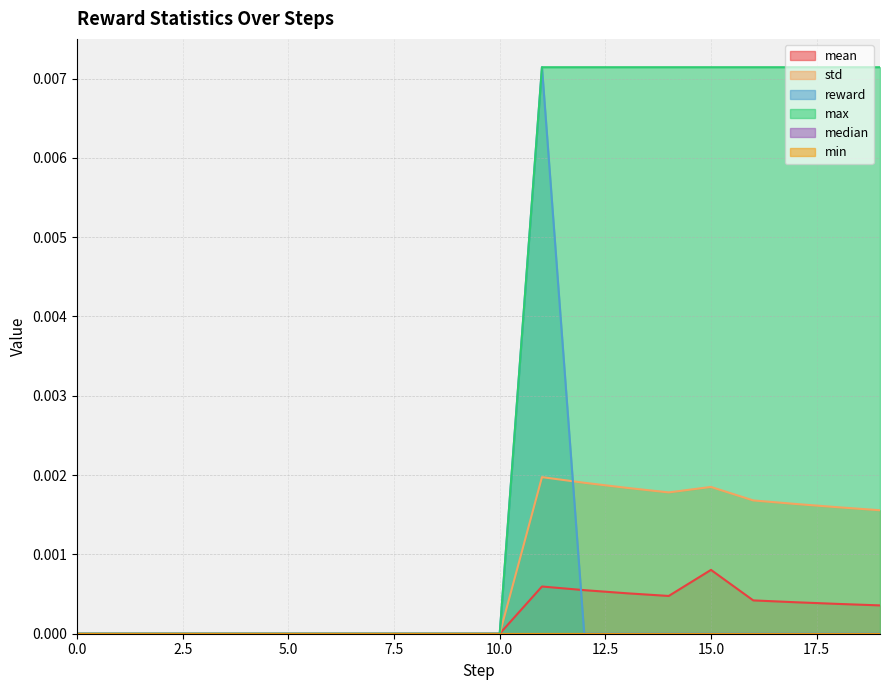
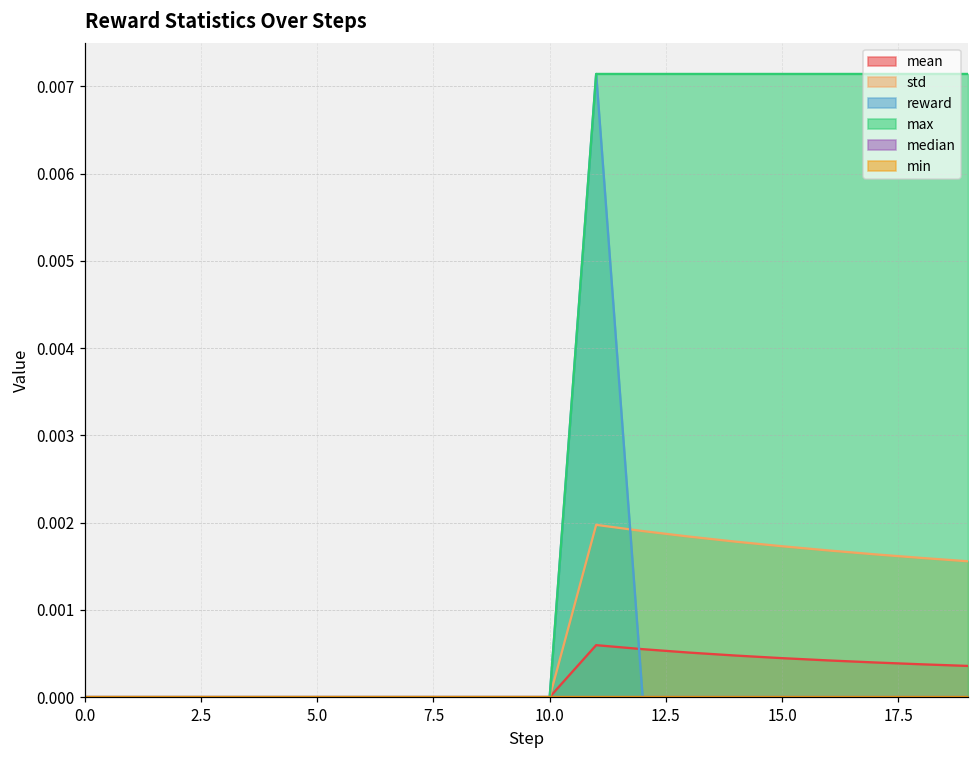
  {
    "mean": {
-     "15.0": 0.0008
+     "15.0": 0.0004
    },
    "std": {
-     "15.0": 0.0019
+     "15.0": 0.0017
    },
    "max": {
      "15.0": 0.0071
    }
  }
